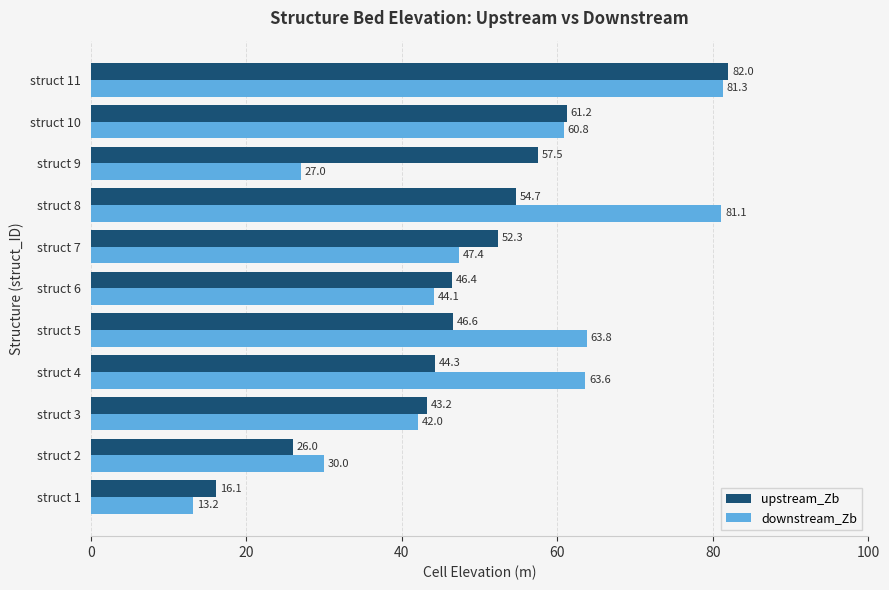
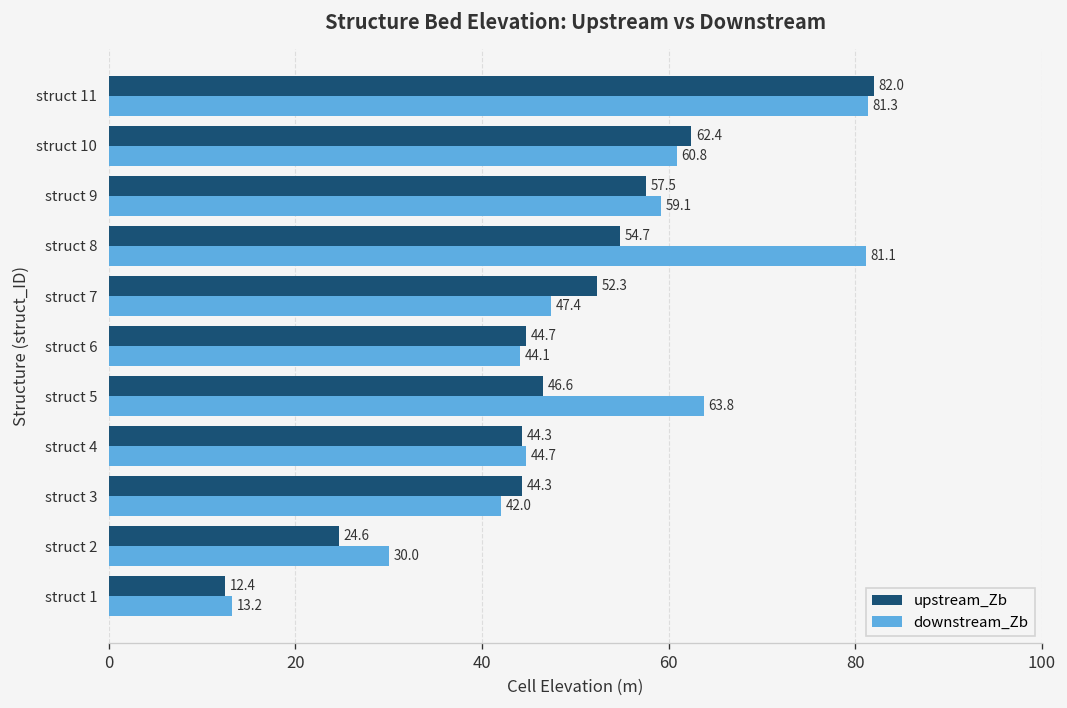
  {
    "upstream_Zb": {
      "struct 11": 82.0,
-     "struct 10": 61.2,
+     "struct 10": 62.4,
      "struct 9": 57.5,
      "struct 8": 54.7,
      "struct 7": 52.3,
-     "struct 6": 46.4,
+     "struct 6": 44.7,
      "struct 5": 46.6,
      "struct 4": 44.3,
-     "struct 3": 43.2,
-     "struct 2": 26.0,
-     "struct 1": 16.1
+     "struct 3": 44.3,
+     "struct 2": 24.6,
+     "struct 1": 12.4
    },
    "downstream_Zb": {
      "struct 11": 81.3,
      "struct 10": 60.8,
-     "struct 9": 27.0,
+     "struct 9": 59.1,
      "struct 8": 81.1,
      "struct 7": 47.4,
      "struct 6": 44.1,
      "struct 5": 63.8,
-     "struct 4": 63.6,
+     "struct 4": 44.7,
      "struct 3": 42.0,
      "struct 2": 30.0,
      "struct 1": 13.2
    }
  }
